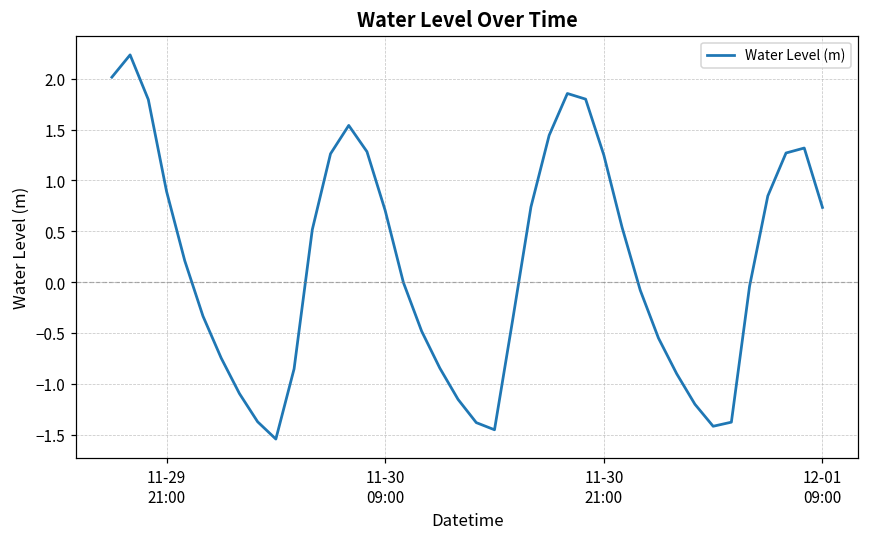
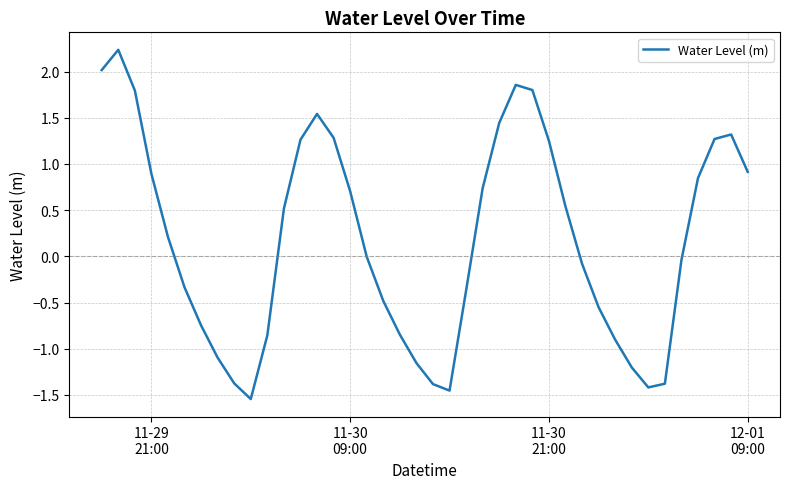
  {
    "11-29 21:00": 0.9,
    "11-30 09:00": 0.7,
    "11-30 21:00": 1.3,
-   "12-01 09:00": 0.7
+   "12-01 09:00": 0.9
  }
